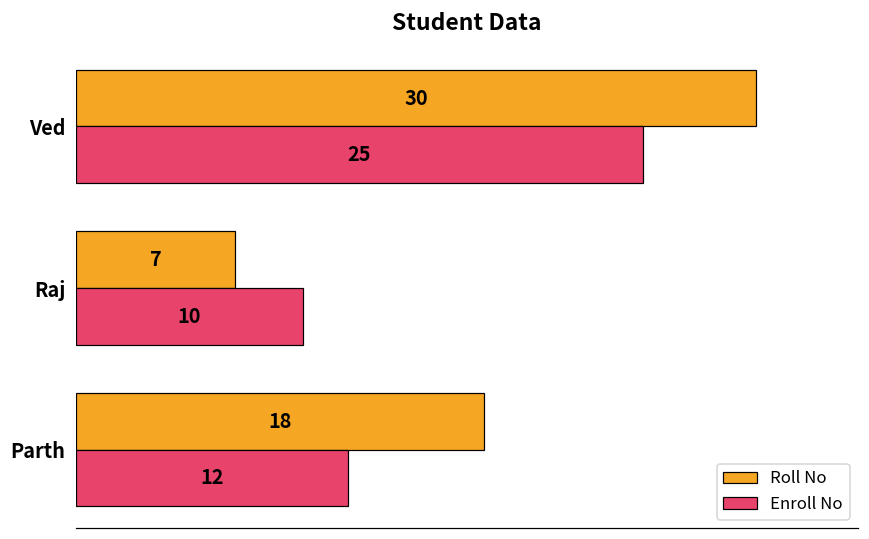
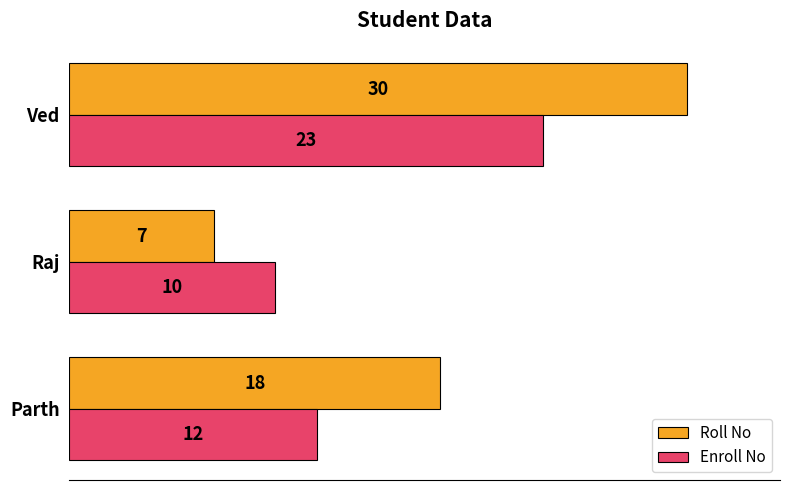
  {
    "Roll No": {
      "Ved": 30,
      "Raj": 7,
      "Parth": 18
    },
    "Enroll No": {
-     "Ved": 25,
+     "Ved": 23,
      "Raj": 10,
      "Parth": 12
    }
  }
